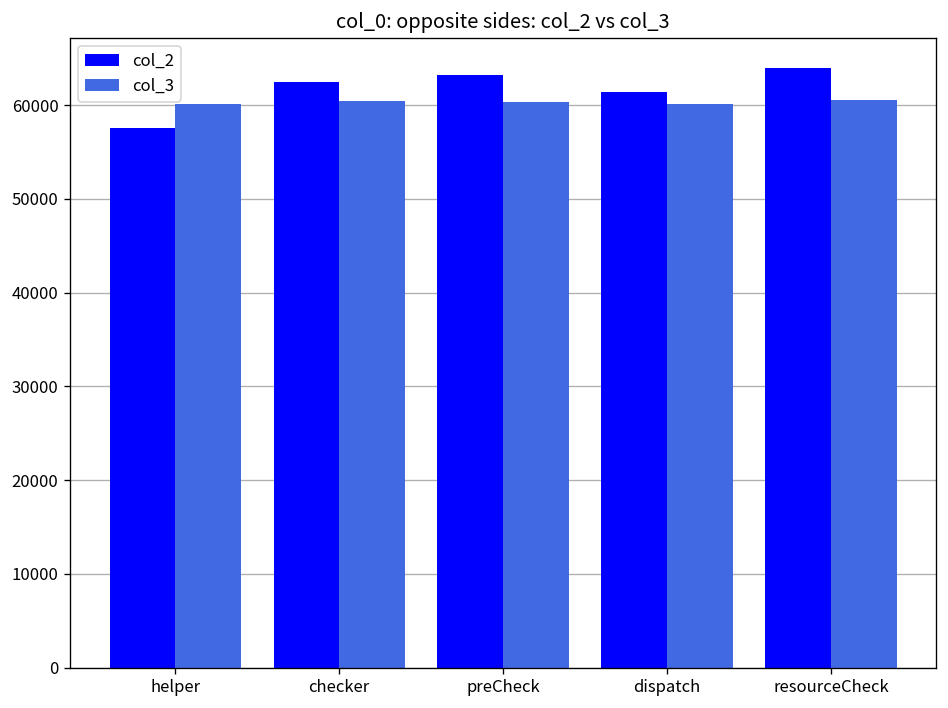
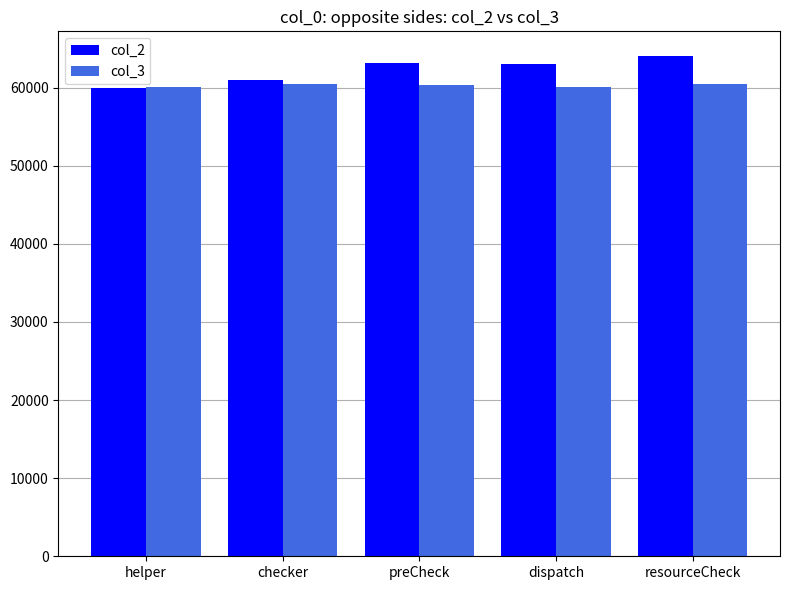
  {
    "col_2": {
-     "helper": 58000,
-     "checker": 62000,
+     "helper": 60000,
+     "checker": 61000,
      "preCheck": 63000,
-     "dispatch": 61000,
+     "dispatch": 63000,
      "resourceCheck": 64000
    },
    "col_3": {
      "helper": 60000,
      "checker": 60000,
      "preCheck": 60000,
      "dispatch": 60000,
      "resourceCheck": 60000
    }
  }
